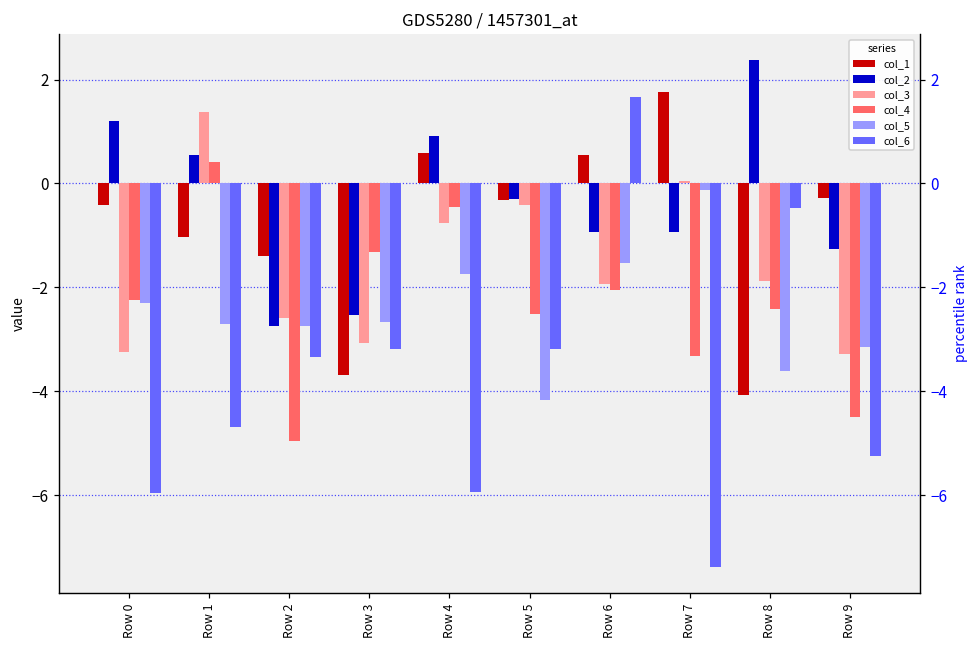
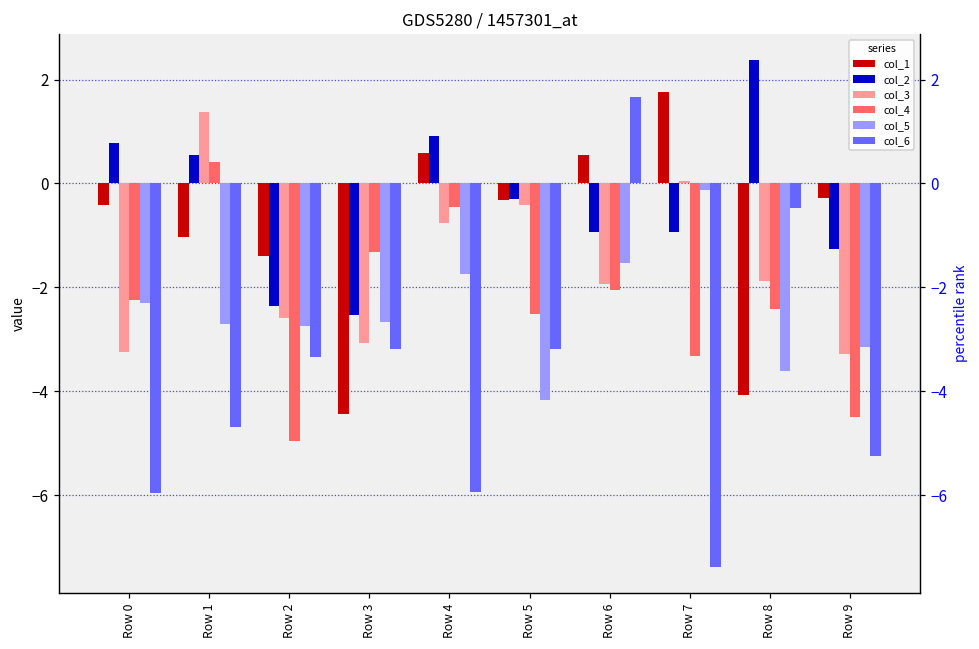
  {
    "col_1": {
      "Row 0": -0.4,
      "Row 1": -1.0,
      "Row 2": -1.4,
-     "Row 3": -3.7,
+     "Row 3": -4.4,
      "Row 4": 0.6,
      "Row 5": -0.3,
      "Row 6": 0.5,
      "Row 7": 1.8,
      "Row 8": -4.1,
      "Row 9": -0.3
    },
    "col_2": {
-     "Row 0": 1.2,
+     "Row 0": 0.8,
      "Row 1": 0.5,
-     "Row 2": -2.7,
+     "Row 2": -2.3,
      "Row 3": -2.5,
      "Row 4": 0.9,
      "Row 5": -0.3,
      "Row 6": -0.9,
      "Row 7": -0.9,
      "Row 8": 2.4,
      "Row 9": -1.3
    },
    "col_3": {
      "Row 0": -3.2,
      "Row 1": 1.4,
      "Row 2": -2.6,
      "Row 3": -3.1,
      "Row 4": -0.8,
      "Row 5": -0.4,
      "Row 6": -1.9,
      "Row 7": 0.1,
      "Row 8": -1.9,
      "Row 9": -3.3
    },
    "col_4": {
      "Row 0": -2.2,
      "Row 1": 0.4,
      "Row 2": -5.0,
      "Row 3": -1.3,
      "Row 4": -0.4,
      "Row 5": -2.5,
      "Row 6": -2.0,
      "Row 7": -3.3,
      "Row 8": -2.4,
      "Row 9": -4.5
    },
    "col_5": {
      "Row 0": -2.3,
      "Row 1": -2.7,
      "Row 2": -2.7,
      "Row 3": -2.7,
      "Row 4": -1.7,
      "Row 5": -4.2,
      "Row 6": -1.5,
      "Row 7": -0.1,
      "Row 8": -3.6,
      "Row 9": -3.2
    },
    "col_6": {
      "Row 0": -6.0,
      "Row 1": -4.7,
      "Row 2": -3.3,
      "Row 3": -3.2,
      "Row 4": -5.9,
      "Row 5": -3.2,
      "Row 6": 1.7,
      "Row 7": -7.4,
      "Row 8": -0.5,
      "Row 9": -5.2
    }
  }
